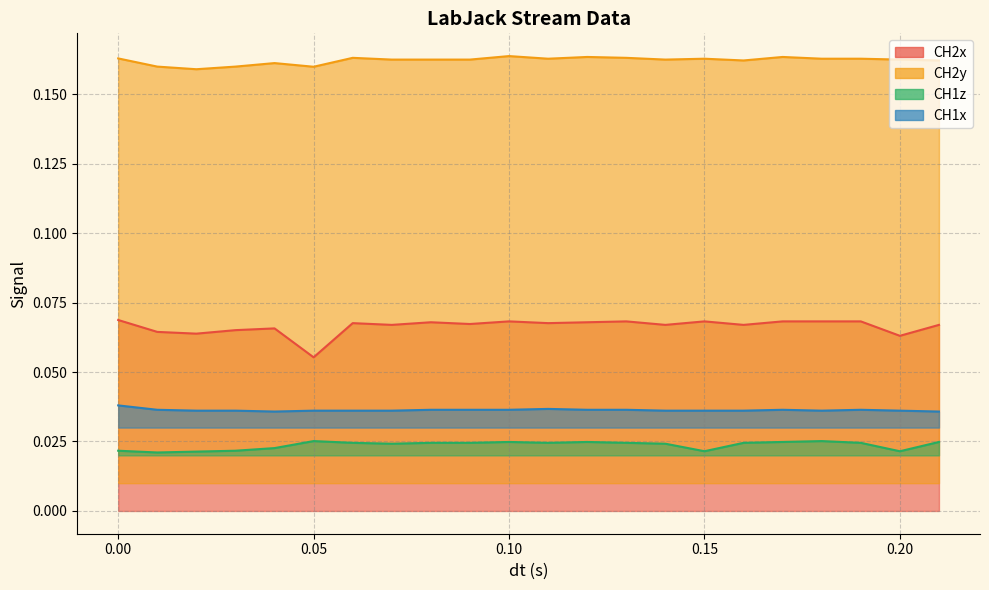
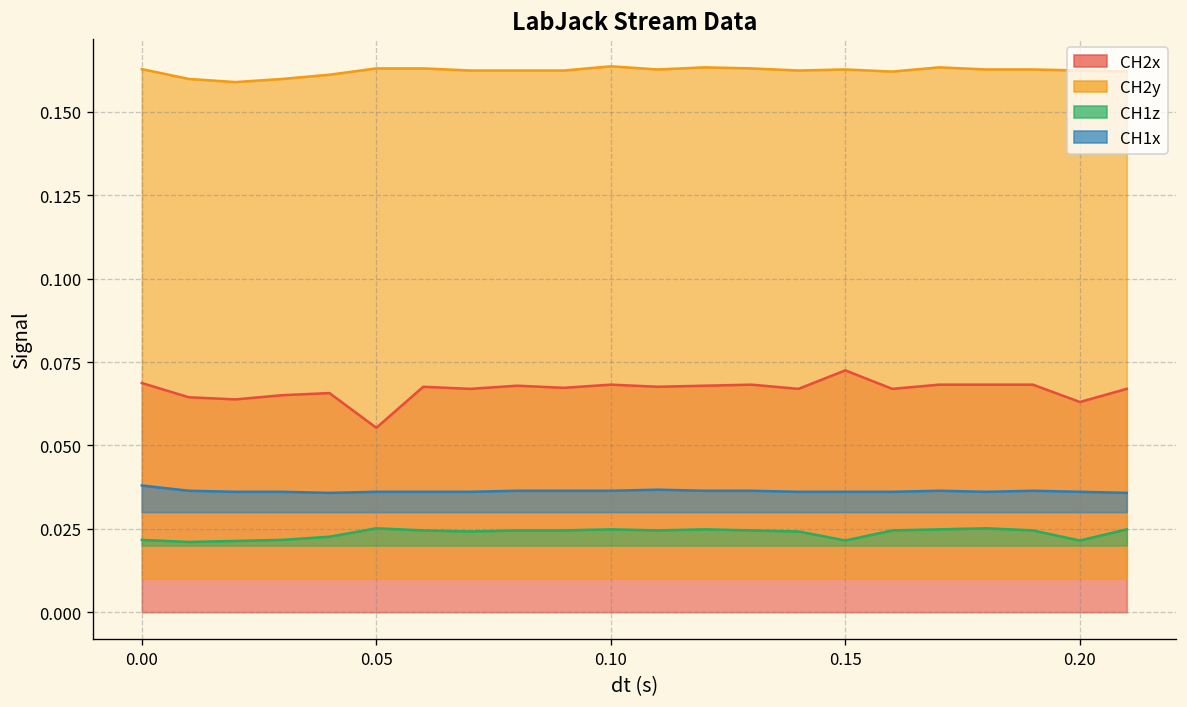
  {
    "CH2x": {
      "0.00": 0.069,
      "0.05": 0.055,
      "0.10": 0.068,
-     "0.15": 0.068,
+     "0.15": 0.073,
      "0.20": 0.063
    },
    "CH2y": {
      "0.00": 0.163,
-     "0.05": 0.160,
+     "0.05": 0.163,
      "0.10": 0.164,
      "0.15": 0.163
    },
    "CH1z": {
      "0.00": 0.022,
      "0.05": 0.025,
      "0.10": 0.025,
      "0.15": 0.022,
      "0.20": 0.021
    },
    "CH1x": {
      "0.00": 0.038,
      "0.05": 0.036,
      "0.10": 0.036,
      "0.15": 0.036,
      "0.20": 0.036
    }
  }
